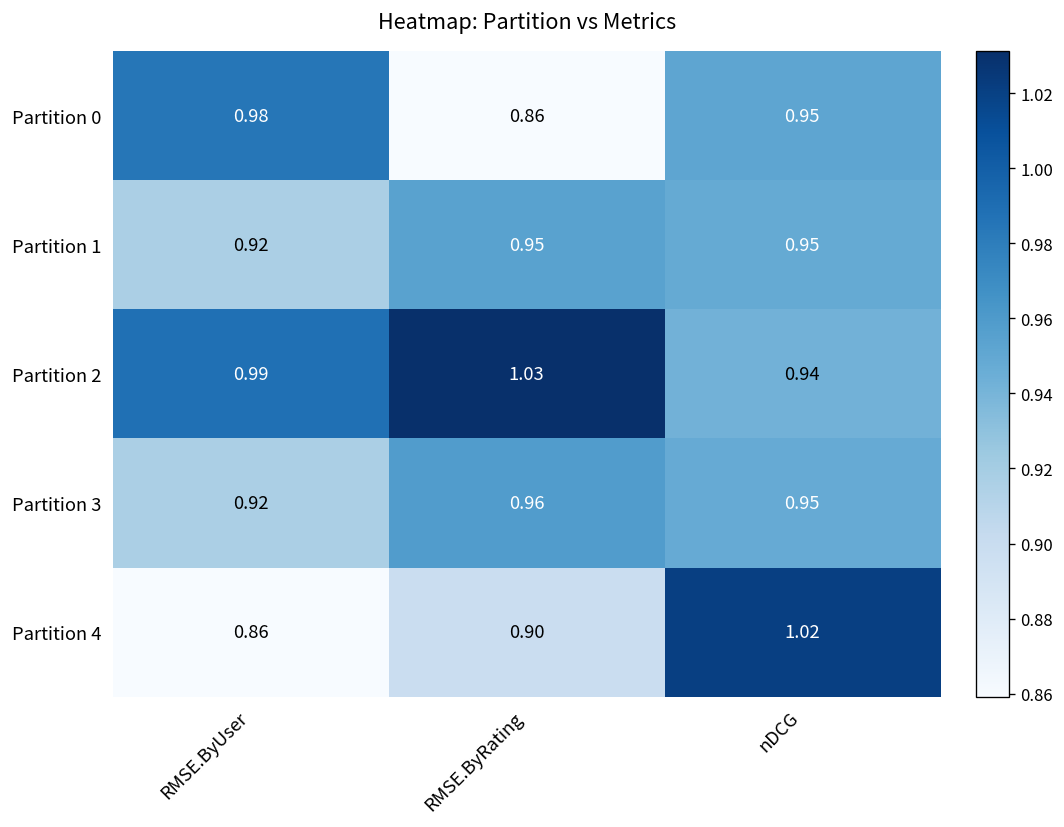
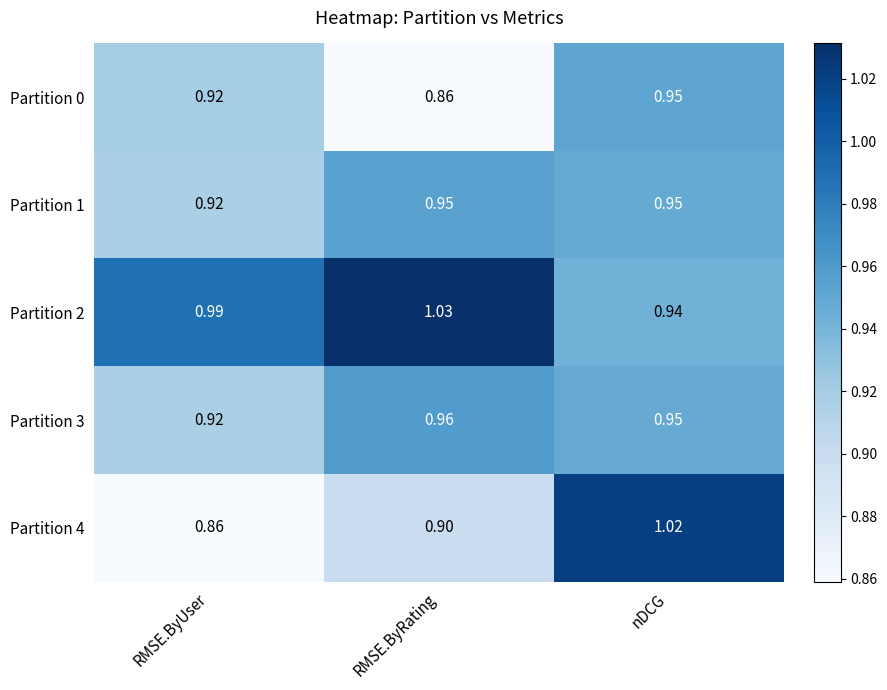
  {
    "Partition 0": {
-     "RMSE.ByUser": 0.98,
+     "RMSE.ByUser": 0.92,
      "RMSE.ByRating": 0.86,
      "nDCG": 0.95
    },
    "Partition 1": {
      "RMSE.ByUser": 0.92,
      "RMSE.ByRating": 0.95,
      "nDCG": 0.95
    },
    "Partition 2": {
      "RMSE.ByUser": 0.99,
      "RMSE.ByRating": 1.03,
      "nDCG": 0.94
    },
    "Partition 3": {
      "RMSE.ByUser": 0.92,
      "RMSE.ByRating": 0.96,
      "nDCG": 0.95
    },
    "Partition 4": {
      "RMSE.ByUser": 0.86,
      "RMSE.ByRating": 0.90,
      "nDCG": 1.02
    }
  }
